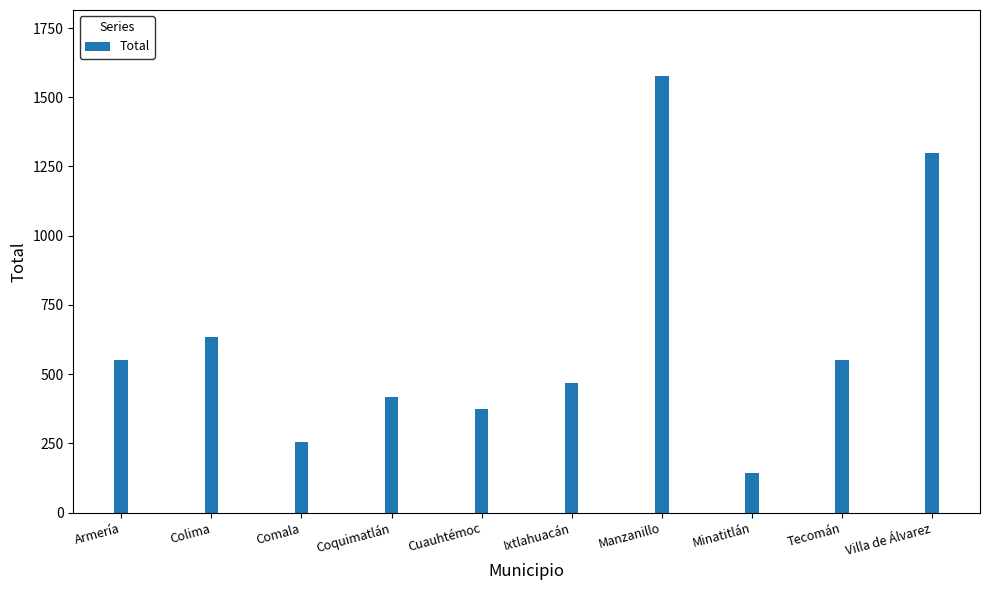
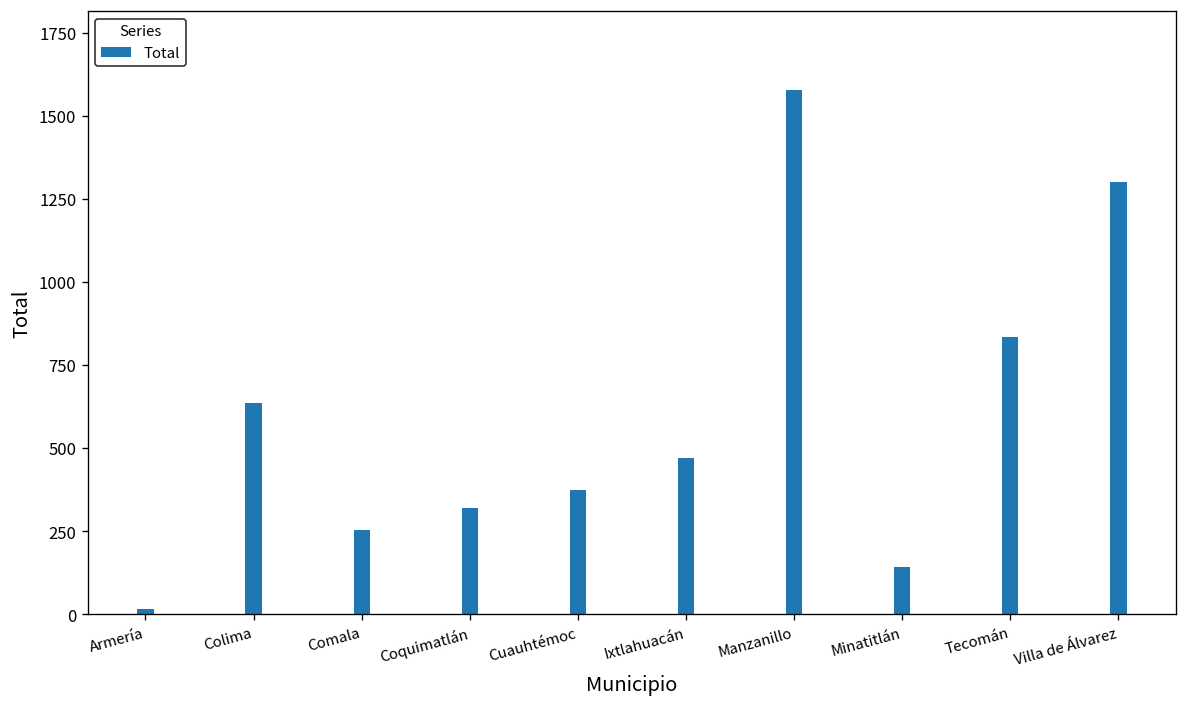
  {
-   "Armería": 550,
+   "Armería": 20,
    "Colima": 630,
    "Comala": 250,
-   "Coquimatlán": 420,
+   "Coquimatlán": 320,
    "Cuauhtémoc": 370,
    "Ixtlahuacán": 470,
    "Manzanillo": 1580,
    "Minatitlán": 140,
-   "Tecomán": 550,
+   "Tecomán": 830,
    "Villa de Álvarez": 1300
  }
